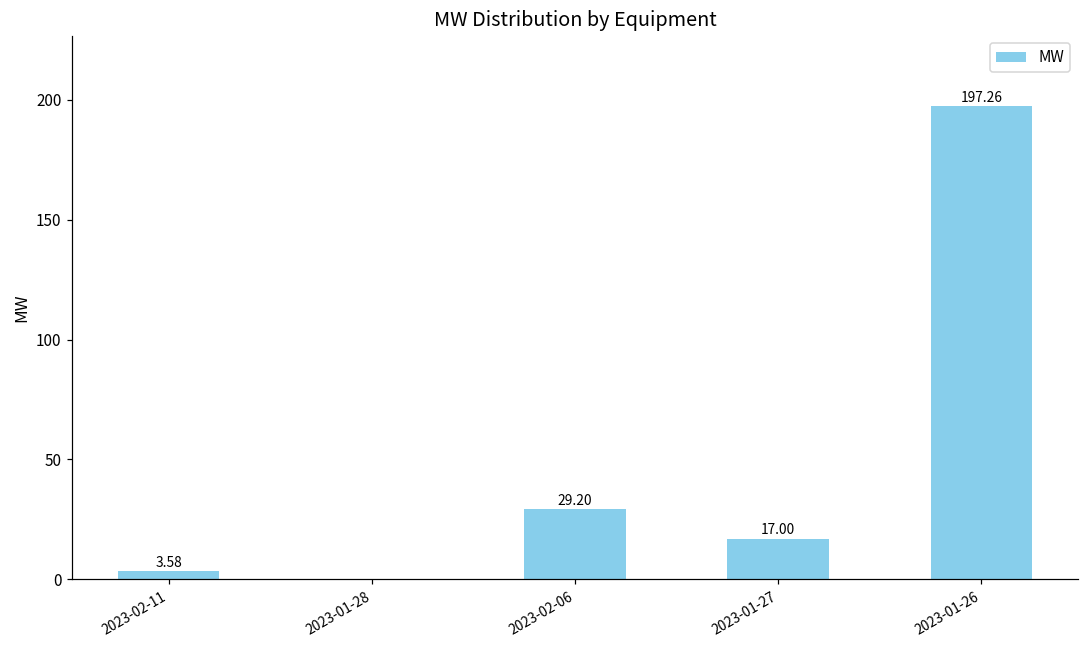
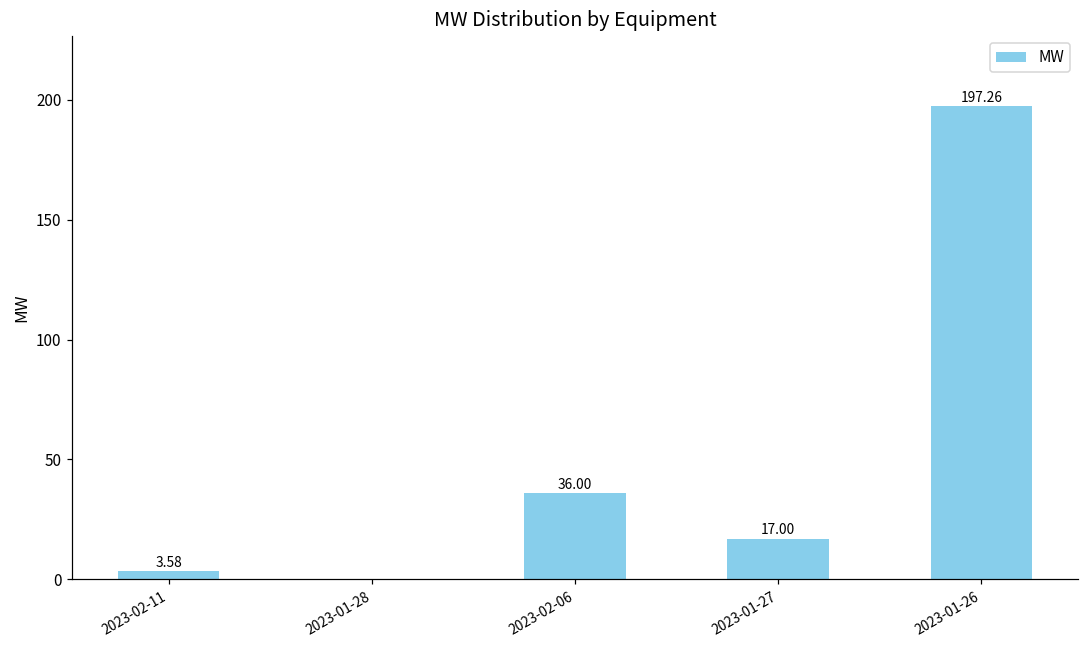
  {
    "2023-02-11": 3.58,
-   "2023-02-06": 29.20,
+   "2023-02-06": 36.00,
    "2023-01-27": 17.00,
    "2023-01-26": 197.26
  }
